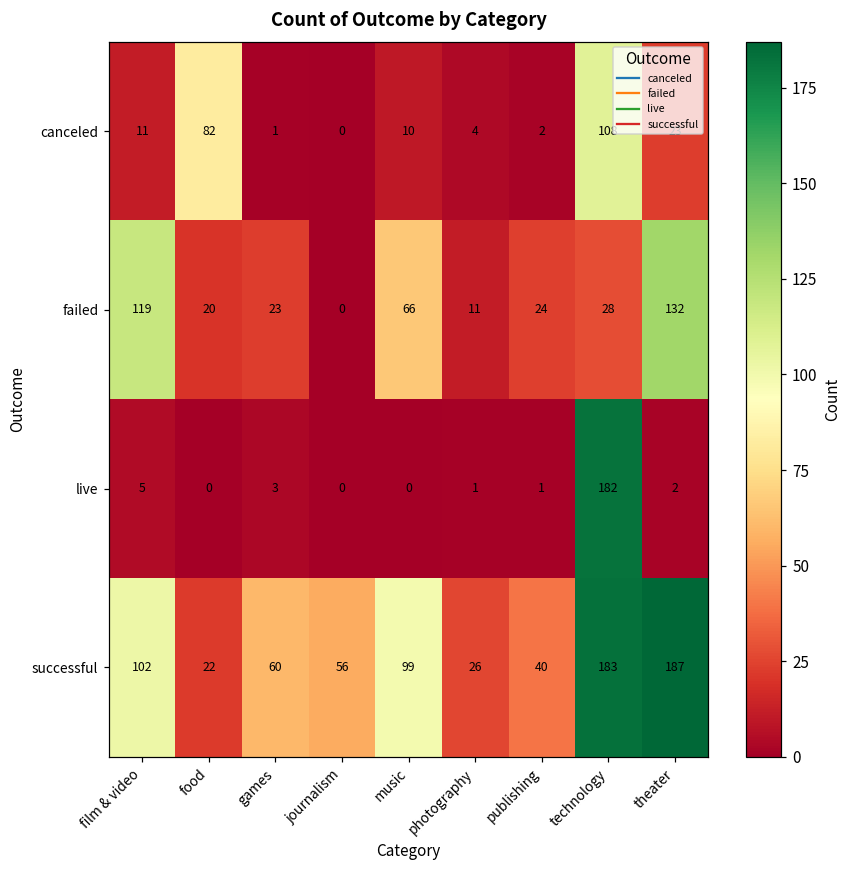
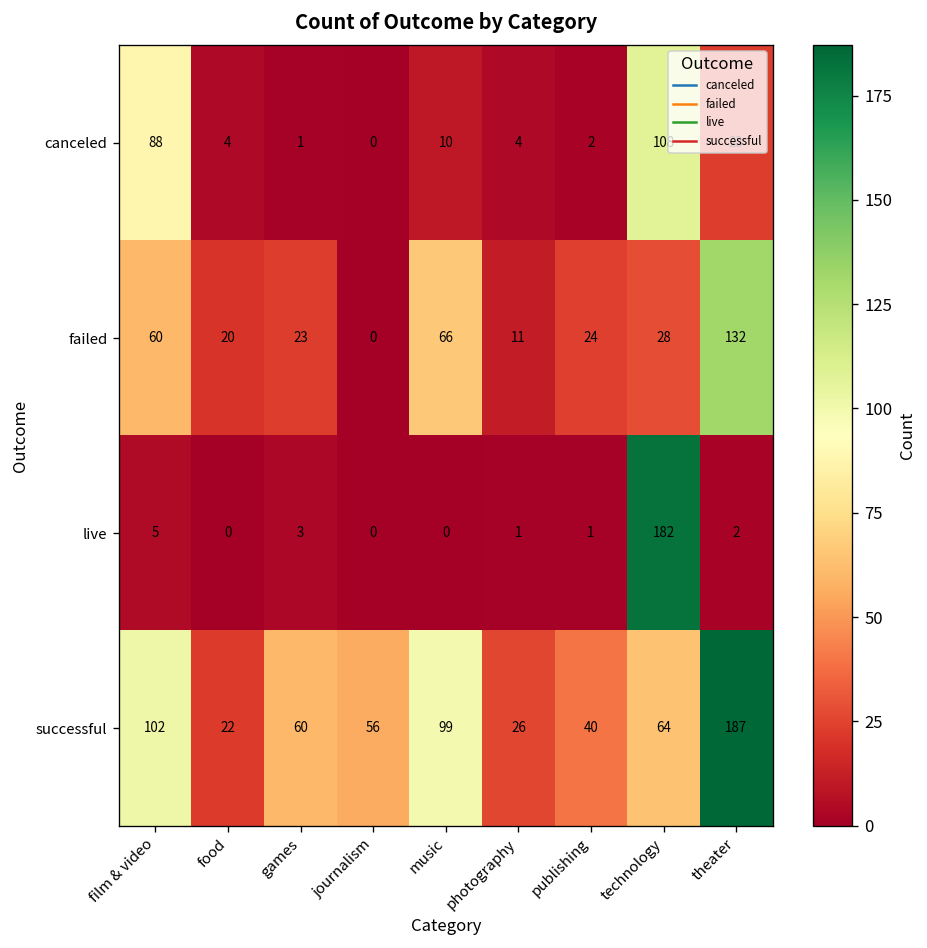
  {
    "canceled": {
-     "film & video": 11,
-     "food": 82,
+     "film & video": 88,
+     "food": 4,
      "games": 1,
      "journalism": 0,
      "music": 10,
      "photography": 4,
      "publishing": 2
    },
    "failed": {
-     "film & video": 119,
+     "film & video": 60,
      "food": 20,
      "games": 23,
      "journalism": 0,
      "music": 66,
      "photography": 11,
      "publishing": 24,
      "technology": 28,
      "theater": 132
    },
    "live": {
      "film & video": 5,
      "food": 0,
      "games": 3,
      "journalism": 0,
      "music": 0,
      "photography": 1,
      "publishing": 1,
      "technology": 182,
      "theater": 2
    },
    "successful": {
      "film & video": 102,
      "food": 22,
      "games": 60,
      "journalism": 56,
      "music": 99,
      "photography": 26,
      "publishing": 40,
-     "technology": 183,
+     "technology": 64,
      "theater": 187
    }
  }
